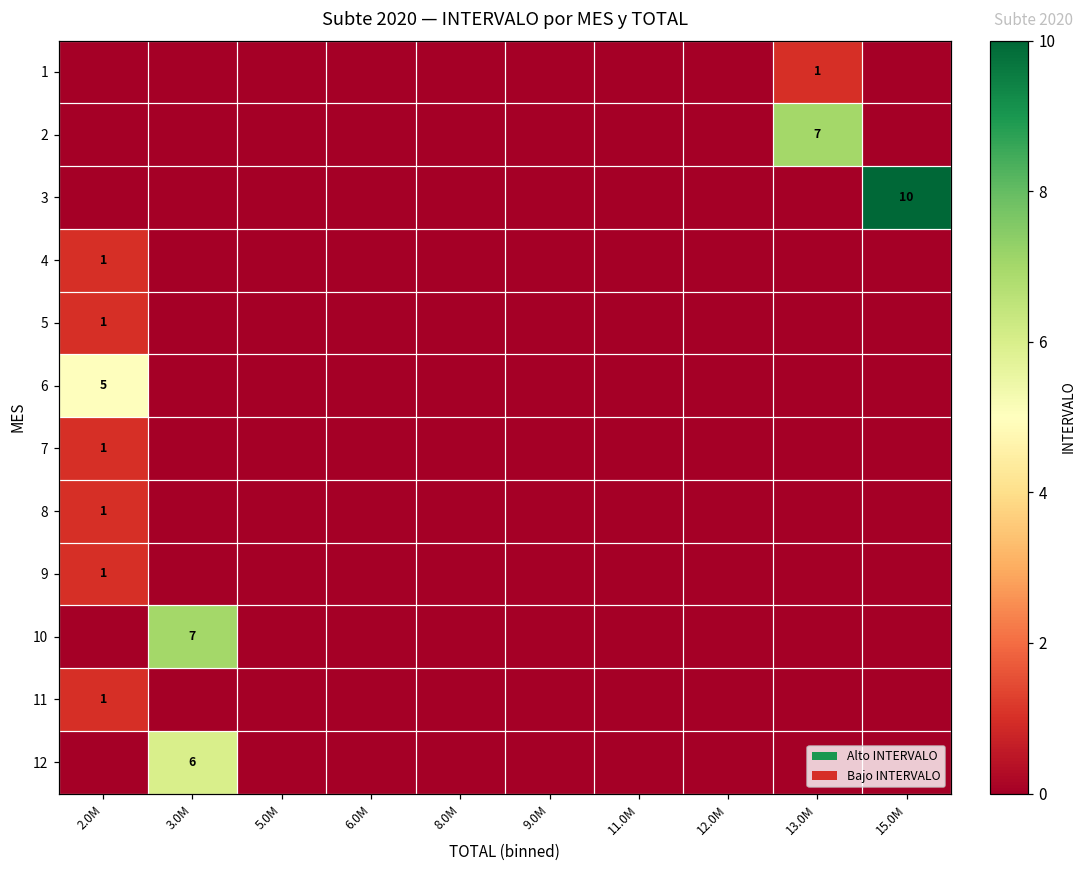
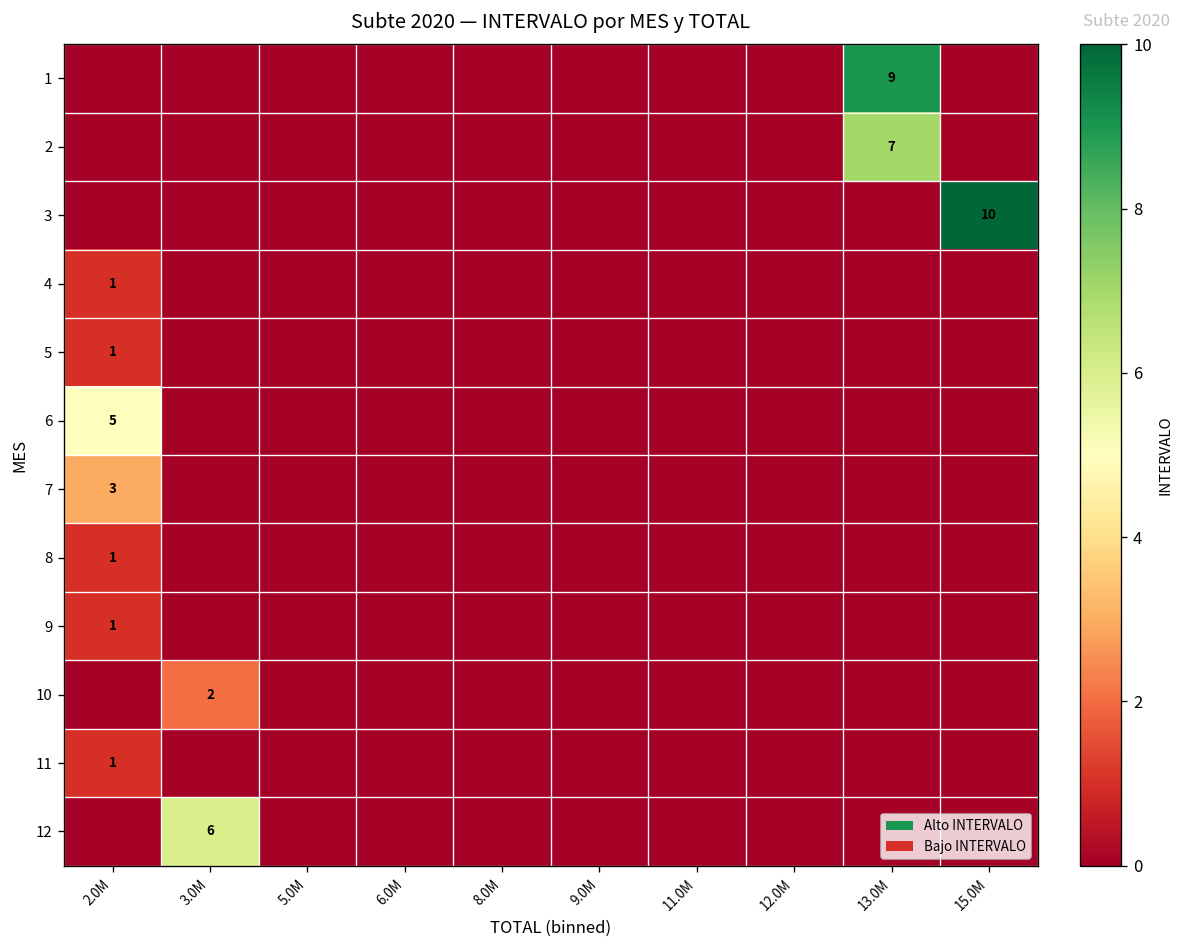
  {
    "1": {
-     "13.0M": 1
+     "13.0M": 9
    },
    "2": {
      "13.0M": 7
    },
    "3": {
      "15.0M": 10
    },
    "4": {
      "2.0M": 1
    },
    "5": {
      "2.0M": 1
    },
    "6": {
      "2.0M": 5
    },
    "7": {
-     "2.0M": 1
+     "2.0M": 3
    },
    "8": {
      "2.0M": 1
    },
    "9": {
      "2.0M": 1
    },
    "10": {
-     "3.0M": 7
+     "3.0M": 2
    },
    "11": {
      "2.0M": 1
    },
    "12": {
      "3.0M": 6
    }
  }
